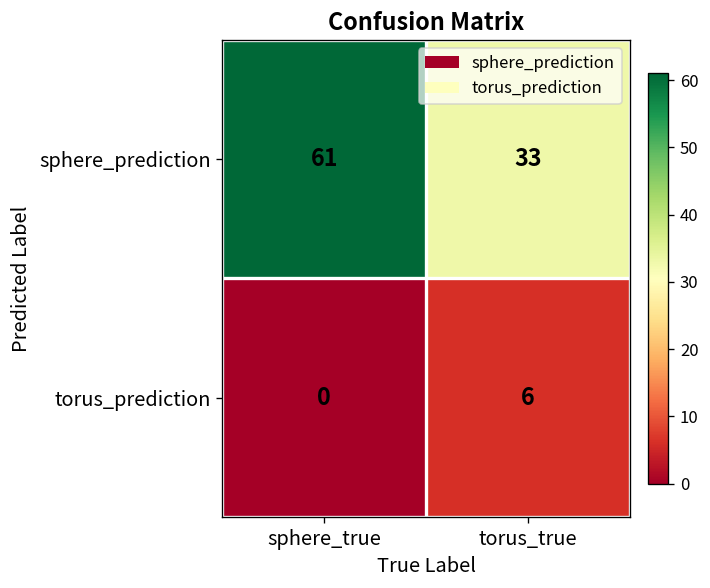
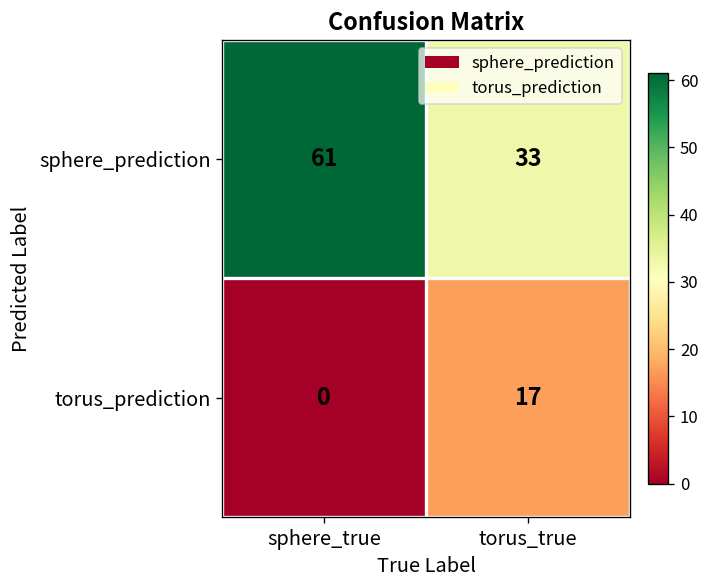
  {
    "sphere_prediction": {
      "sphere_true": 61,
      "torus_true": 33
    },
    "torus_prediction": {
      "sphere_true": 0,
-     "torus_true": 6
+     "torus_true": 17
    }
  }
